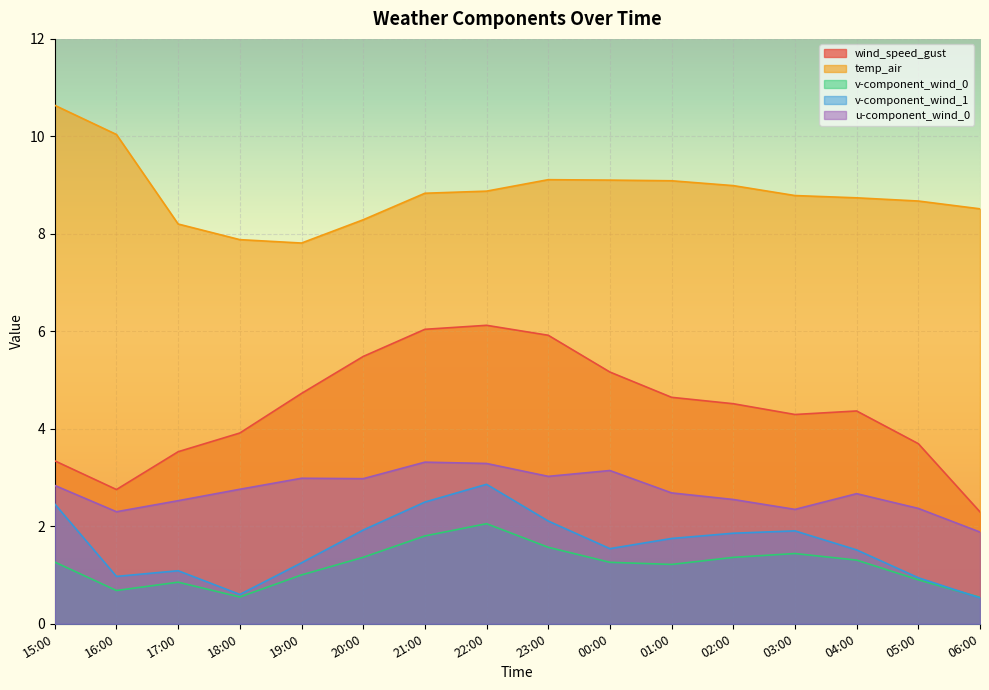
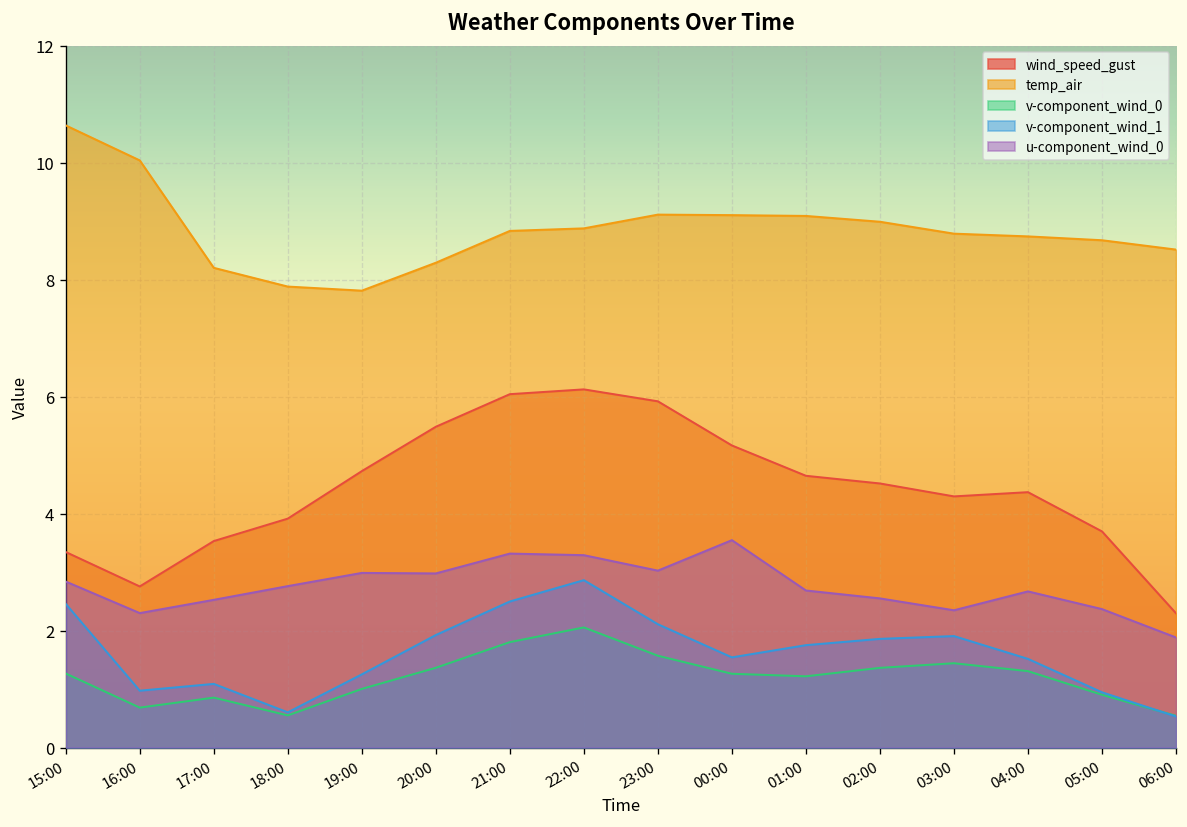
  {
    "wind_speed_gust": {
      "15:00": 3.3,
      "16:00": 2.8,
      "17:00": 3.5,
      "18:00": 3.9,
      "19:00": 4.7,
      "20:00": 5.5,
      "21:00": 6.0,
      "22:00": 6.1,
      "23:00": 5.9,
      "00:00": 5.2,
      "01:00": 4.6,
      "02:00": 4.5,
      "03:00": 4.3,
      "04:00": 4.4,
      "05:00": 3.7,
      "06:00": 2.3
    },
    "temp_air": {
      "15:00": 10.6,
      "16:00": 10.0,
      "17:00": 8.2,
      "18:00": 7.9,
      "19:00": 7.8,
      "20:00": 8.3,
      "21:00": 8.8,
      "22:00": 8.9,
      "23:00": 9.1,
      "00:00": 9.1,
      "01:00": 9.1,
      "02:00": 9.0,
      "03:00": 8.8,
      "04:00": 8.7,
      "05:00": 8.7,
      "06:00": 8.5
    },
    "v-component_wind_0": {
      "15:00": 1.3,
      "16:00": 0.7,
      "17:00": 0.9,
      "18:00": 0.5,
      "19:00": 1.0,
      "20:00": 1.4,
      "21:00": 1.8,
      "22:00": 2.1,
      "23:00": 1.6,
      "00:00": 1.3,
      "01:00": 1.2,
      "02:00": 1.4,
      "03:00": 1.4,
      "04:00": 1.3
    },
    "v-component_wind_1": {
      "15:00": 2.5,
      "16:00": 1.0,
      "17:00": 1.1,
      "18:00": 0.6,
      "19:00": 1.3,
      "20:00": 1.9,
      "21:00": 2.5,
      "22:00": 2.9,
      "23:00": 2.1,
      "00:00": 1.5,
      "01:00": 1.8,
      "02:00": 1.9,
      "03:00": 1.9,
      "04:00": 1.5
    },
    "u-component_wind_0": {
      "15:00": 2.8,
      "16:00": 2.3,
      "17:00": 2.5,
      "18:00": 2.8,
      "19:00": 3.0,
      "20:00": 3.0,
      "21:00": 3.3,
      "22:00": 3.3,
      "23:00": 3.0,
-     "00:00": 3.1,
+     "00:00": 3.5,
      "01:00": 2.7,
      "02:00": 2.6,
      "03:00": 2.3,
      "04:00": 2.7,
      "05:00": 2.4,
      "06:00": 1.9
    }
  }
